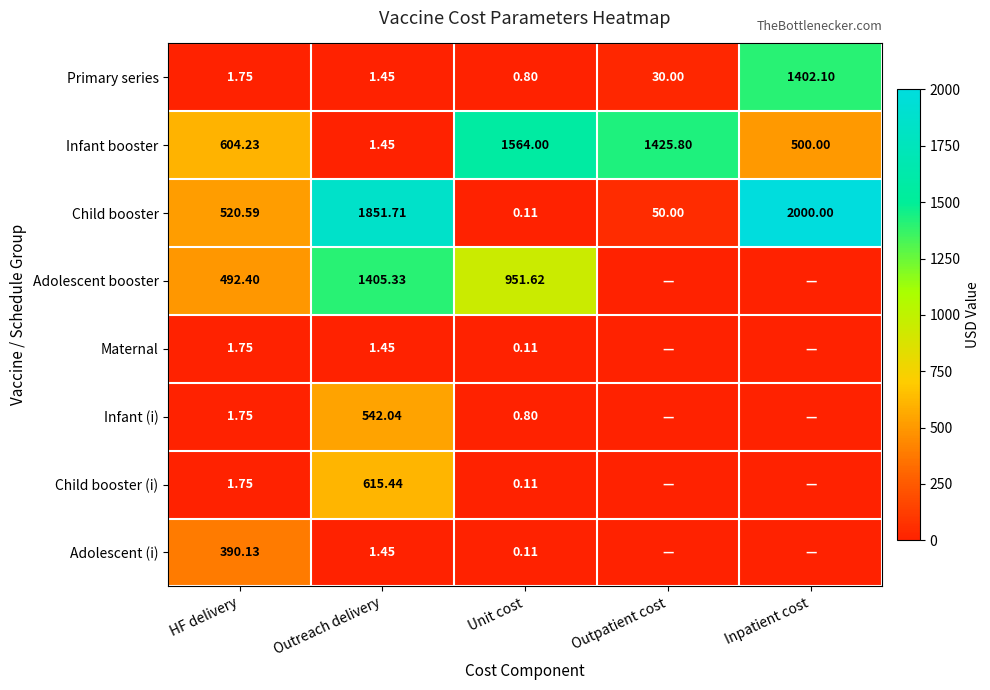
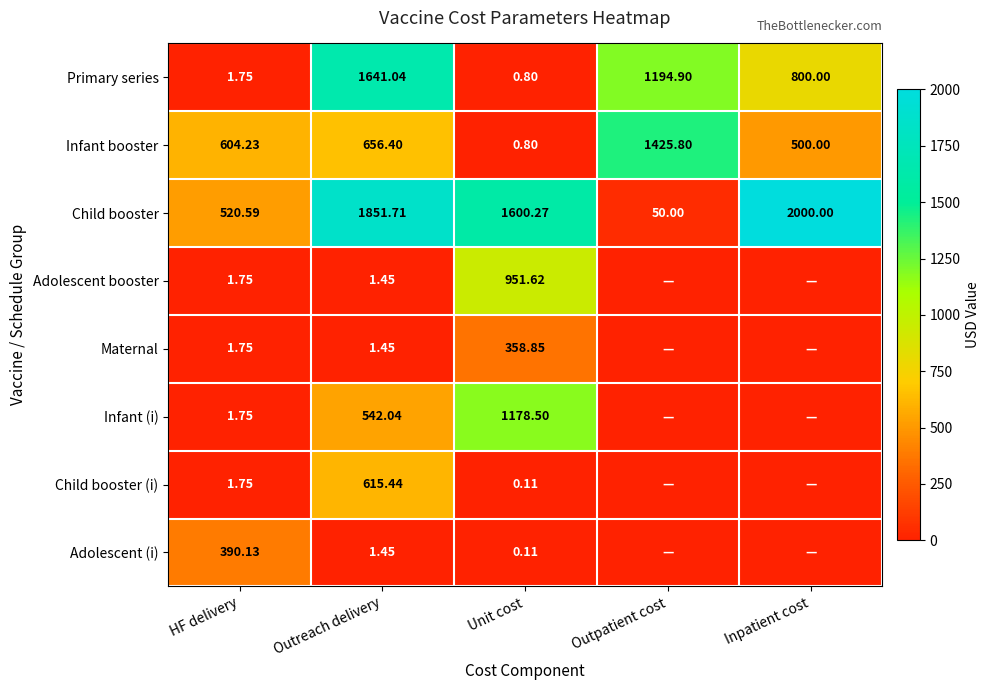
  {
    "Primary series": {
      "HF delivery": 1.75,
-     "Outreach delivery": 1.45,
+     "Outreach delivery": 1641.04,
      "Unit cost": 0.80,
-     "Outpatient cost": 30.00,
-     "Inpatient cost": 1402.10
+     "Outpatient cost": 1194.90,
+     "Inpatient cost": 800.00
    },
    "Infant booster": {
      "HF delivery": 604.23,
-     "Outreach delivery": 1.45,
-     "Unit cost": 1564.00,
+     "Outreach delivery": 656.40,
+     "Unit cost": 0.80,
      "Outpatient cost": 1425.80,
      "Inpatient cost": 500.00
    },
    "Child booster": {
      "HF delivery": 520.59,
      "Outreach delivery": 1851.71,
-     "Unit cost": 0.11,
+     "Unit cost": 1600.27,
      "Outpatient cost": 50.00,
      "Inpatient cost": 2000.00
    },
    "Adolescent booster": {
-     "HF delivery": 492.40,
-     "Outreach delivery": 1405.33,
+     "HF delivery": 1.75,
+     "Outreach delivery": 1.45,
      "Unit cost": 951.62
    },
    "Maternal": {
      "HF delivery": 1.75,
      "Outreach delivery": 1.45,
-     "Unit cost": 0.11
+     "Unit cost": 358.85
    },
    "Infant (i)": {
      "HF delivery": 1.75,
      "Outreach delivery": 542.04,
-     "Unit cost": 0.80
+     "Unit cost": 1178.50
    },
    "Child booster (i)": {
      "HF delivery": 1.75,
      "Outreach delivery": 615.44,
      "Unit cost": 0.11
    },
    "Adolescent (i)": {
      "HF delivery": 390.13,
      "Outreach delivery": 1.45,
      "Unit cost": 0.11
    }
  }
